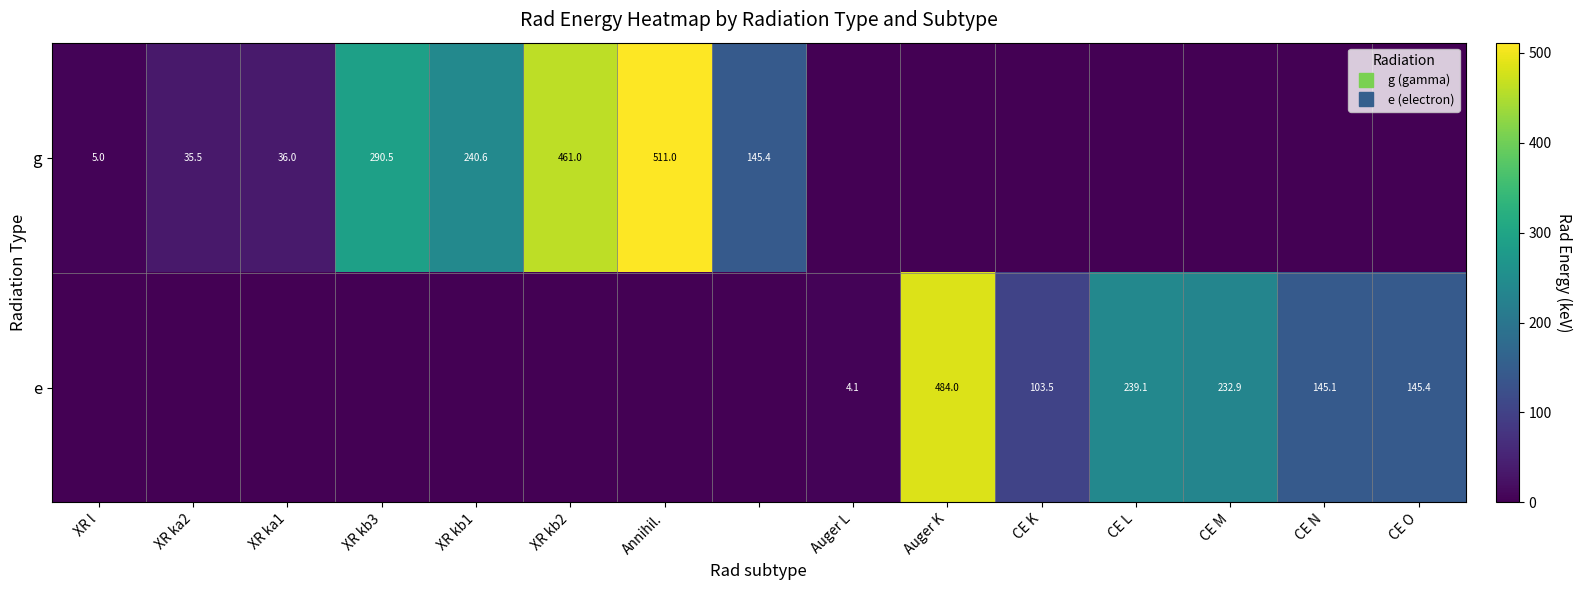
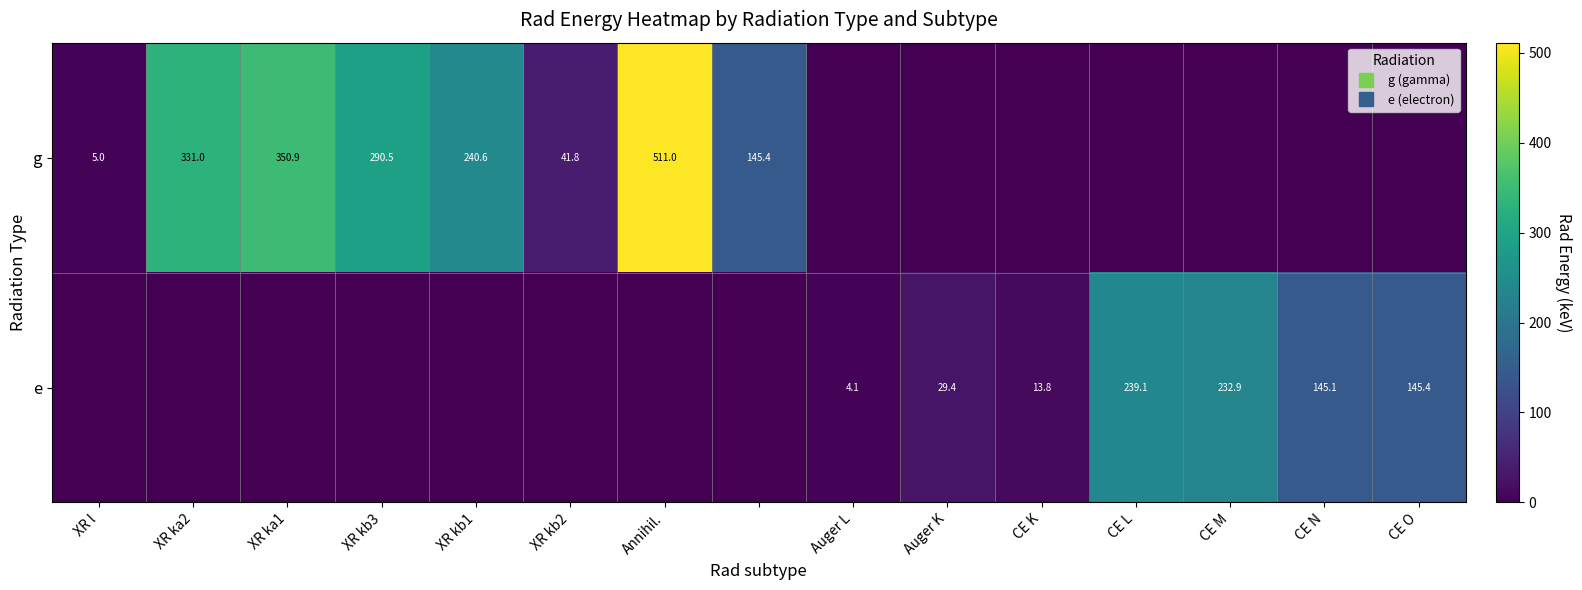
  {
    "g": {
      "XR l": 5.0,
-     "XR ka2": 35.5,
-     "XR ka1": 36.0,
+     "XR ka2": 331.0,
+     "XR ka1": 350.9,
      "XR kb3": 290.5,
      "XR kb1": 240.6,
-     "XR kb2": 461.0,
+     "XR kb2": 41.8,
      "Annihil.": 511.0
    },
    "e": {
      "Auger L": 4.1,
-     "Auger K": 484.0,
-     "CE K": 103.5,
+     "Auger K": 29.4,
+     "CE K": 13.8,
      "CE L": 239.1,
      "CE M": 232.9,
      "CE N": 145.1,
      "CE O": 145.4
    }
  }
